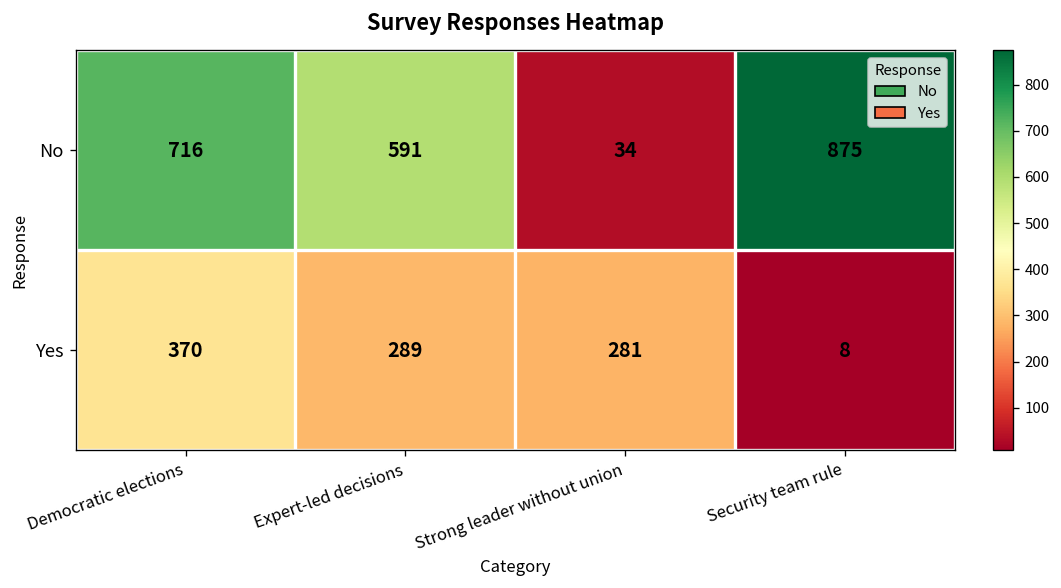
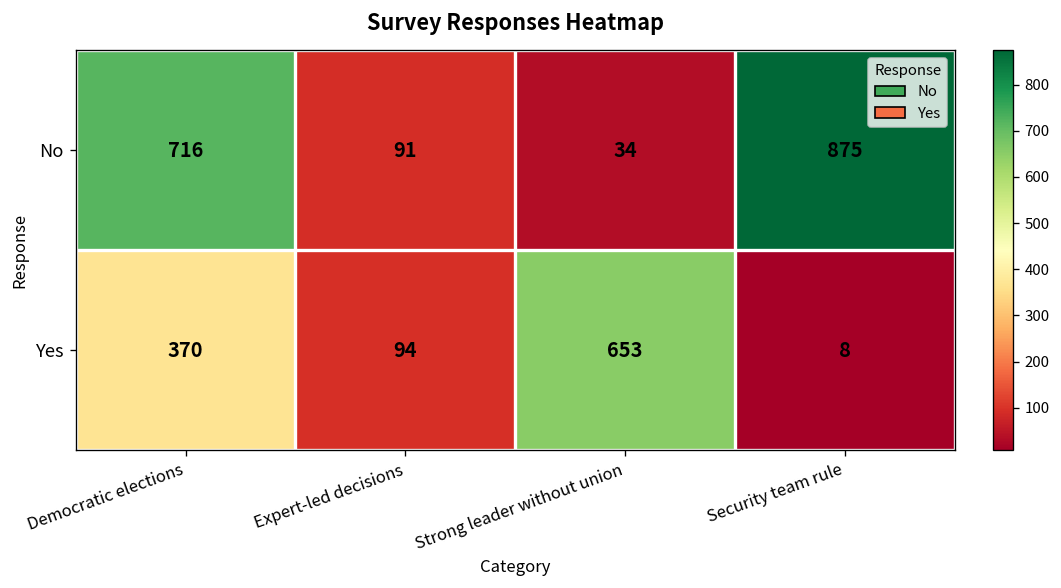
  {
    "No": {
      "Democratic elections": 716,
-     "Expert-led decisions": 591,
+     "Expert-led decisions": 91,
      "Strong leader without union": 34,
      "Security team rule": 875
    },
    "Yes": {
      "Democratic elections": 370,
-     "Expert-led decisions": 289,
-     "Strong leader without union": 281,
+     "Expert-led decisions": 94,
+     "Strong leader without union": 653,
      "Security team rule": 8
    }
  }
